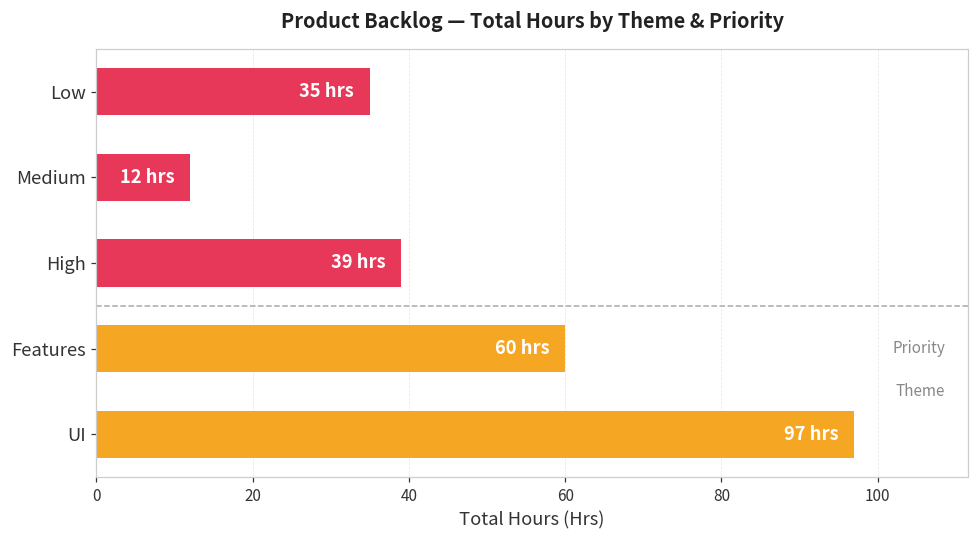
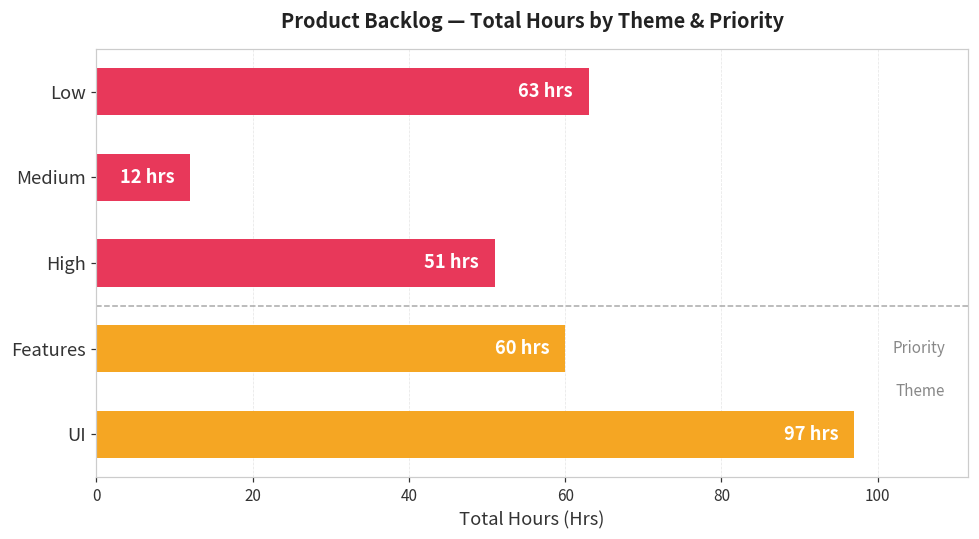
  {
-   "Low": 35,
+   "Low": 63,
    "Medium": 12,
-   "High": 39,
+   "High": 51,
    "Features": 60,
    "UI": 97
  }
